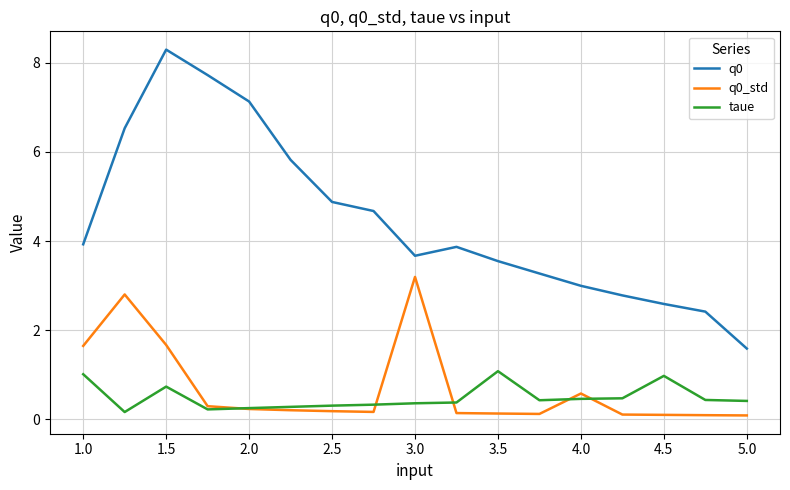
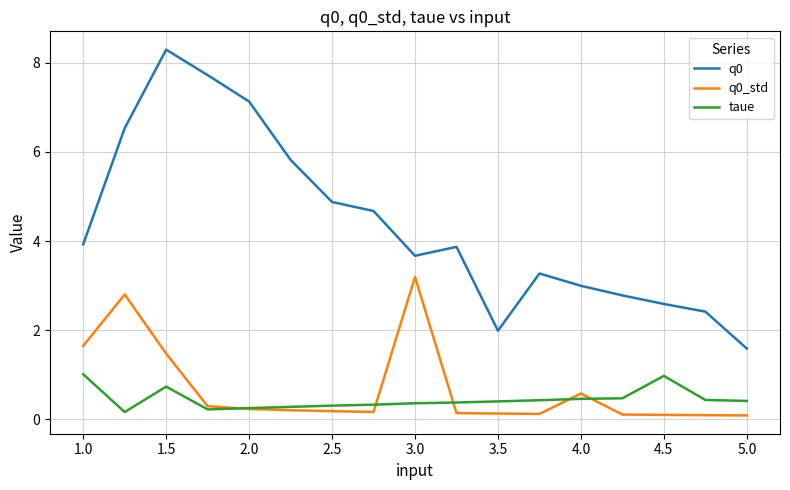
  {
    "q0": {
      "1.0": 3.9,
      "1.5": 8.3,
      "2.0": 7.1,
      "2.5": 4.9,
      "3.0": 3.7,
-     "3.5": 3.5,
+     "3.5": 2.0,
      "4.0": 3.0,
      "4.5": 2.6,
      "5.0": 1.6
    },
    "q0_std": {
      "1.0": 1.6,
-     "1.5": 1.7,
+     "1.5": 1.5,
      "2.5": 0.2,
      "3.0": 3.2,
      "3.5": 0.1,
      "4.0": 0.6,
      "4.5": 0.1,
      "5.0": 0.1
    },
    "taue": {
      "1.0": 1.0,
      "1.5": 0.7,
      "2.5": 0.3,
      "3.0": 0.4,
-     "3.5": 1.1,
+     "3.5": 0.4,
      "4.0": 0.5,
      "4.5": 1.0,
      "5.0": 0.4
    }
  }
